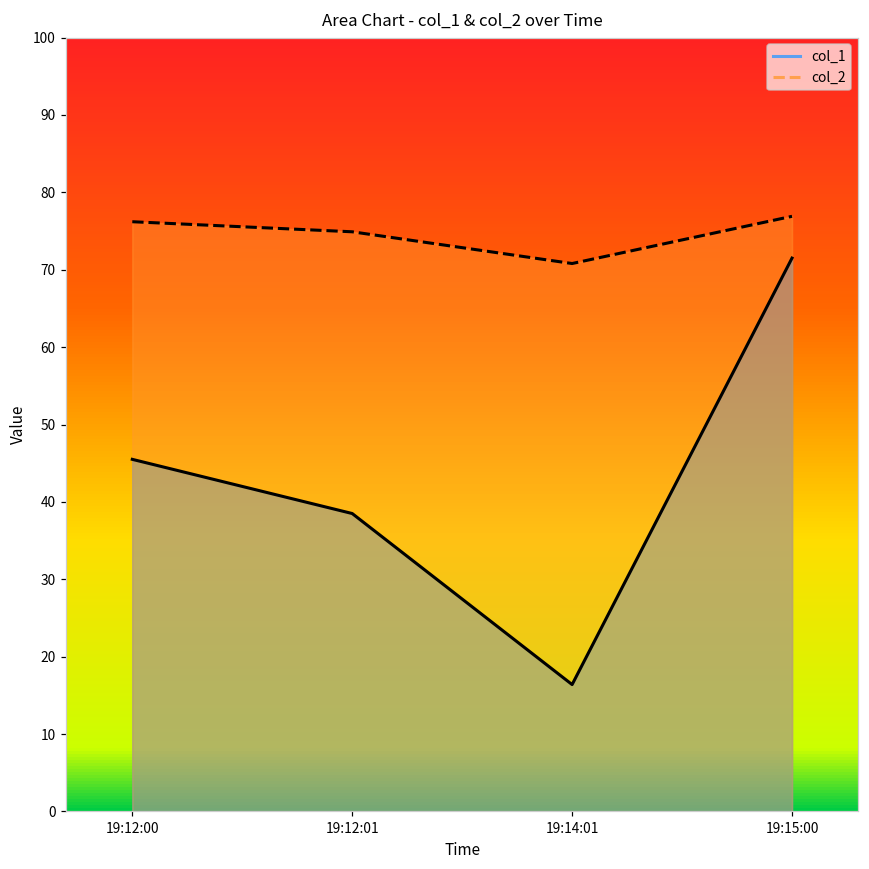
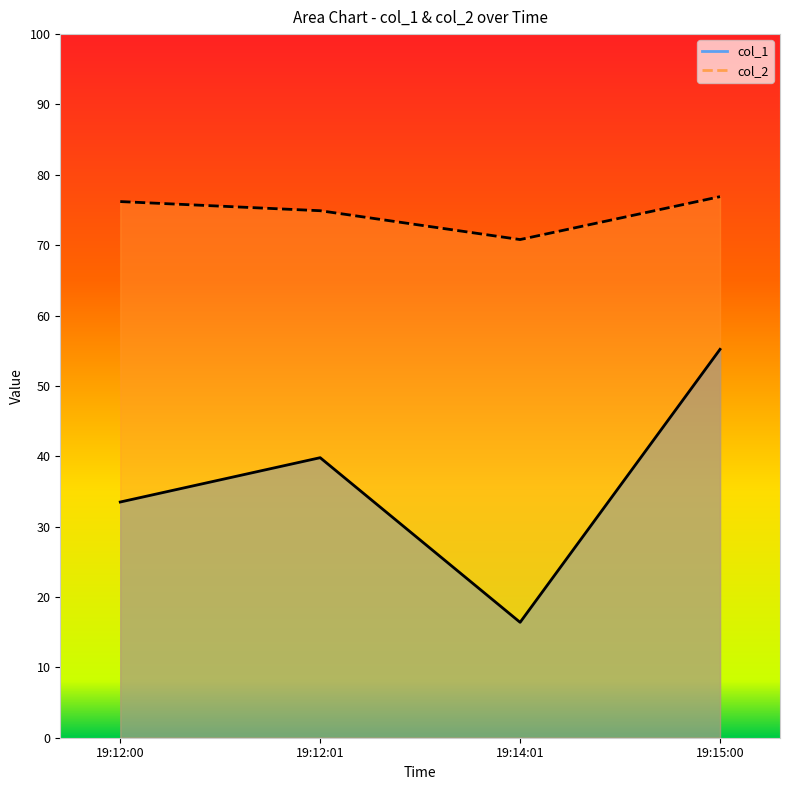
  {
    "col_1": {
-     "19:12:00": 46,
-     "19:12:01": 39,
+     "19:12:00": 34,
+     "19:12:01": 40,
      "19:14:01": 16,
-     "19:15:00": 72
+     "19:15:00": 55
    },
    "col_2": {
      "19:12:00": 76,
      "19:12:01": 75,
      "19:14:01": 71,
      "19:15:00": 77
    }
  }
